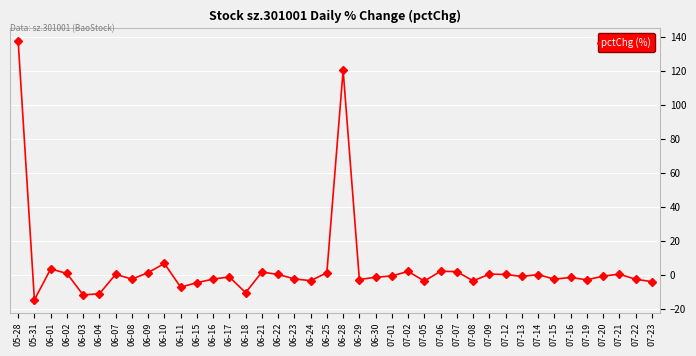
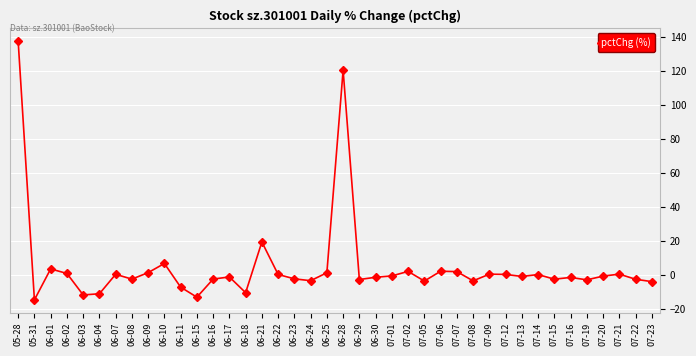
  {
    "05-28": 138,
    "05-31": -15,
    "06-01": 4,
    "06-02": 1,
    "06-03": -12,
    "06-04": -11,
    "06-07": 0,
    "06-08": -2,
    "06-09": 1,
    "06-10": 7,
    "06-11": -7,
-   "06-15": -5,
+   "06-15": -13,
    "06-16": -2,
    "06-17": -1,
    "06-18": -10,
-   "06-21": 2,
+   "06-21": 19,
    "06-22": 0,
    "06-23": -2,
    "06-24": -3,
    "06-25": 1,
    "06-28": 121,
    "06-29": -3,
    "06-30": -1,
    "07-01": -1,
    "07-02": 2,
    "07-05": -4,
    "07-06": 2,
    "07-07": 2,
    "07-08": -3,
    "07-09": 0,
    "07-12": 0,
    "07-13": -1,
    "07-14": 0,
    "07-15": -2,
    "07-16": -1,
    "07-19": -3,
    "07-20": -1,
    "07-21": 0,
    "07-22": -3,
    "07-23": -4
  }
